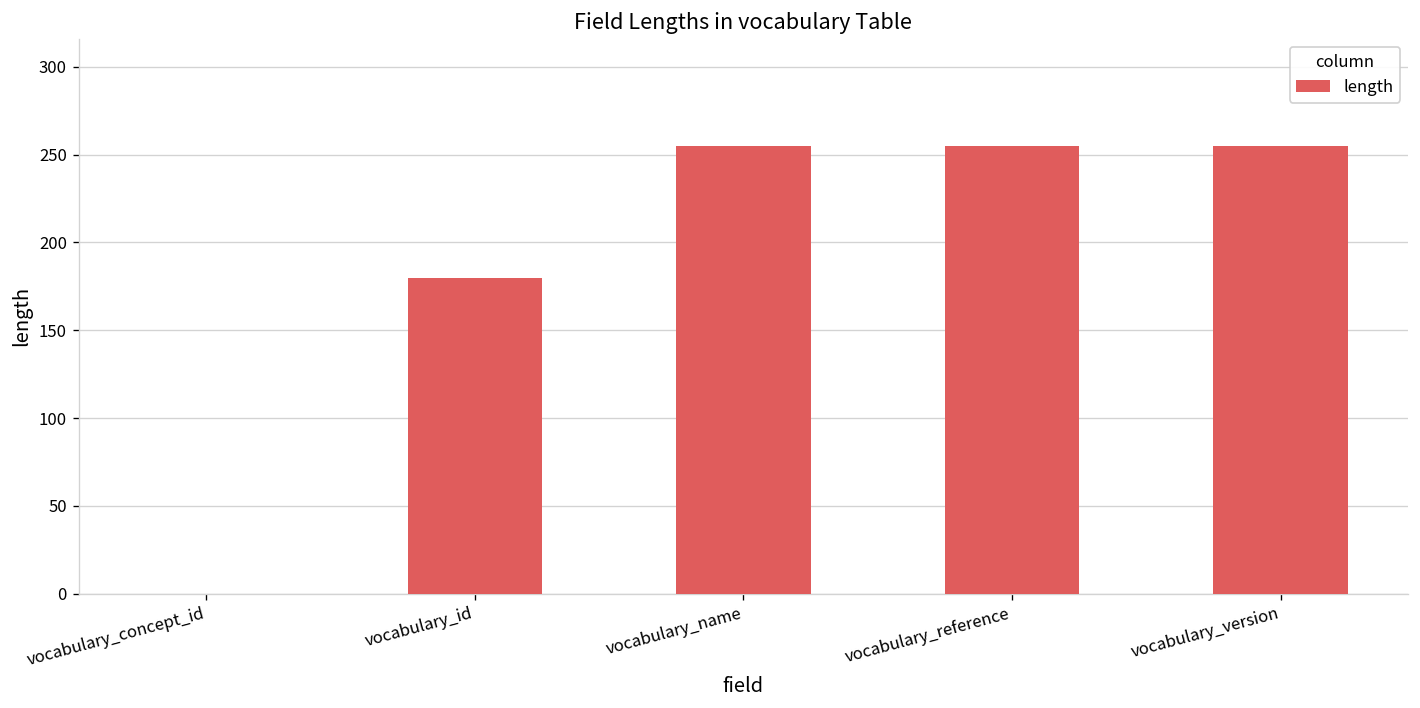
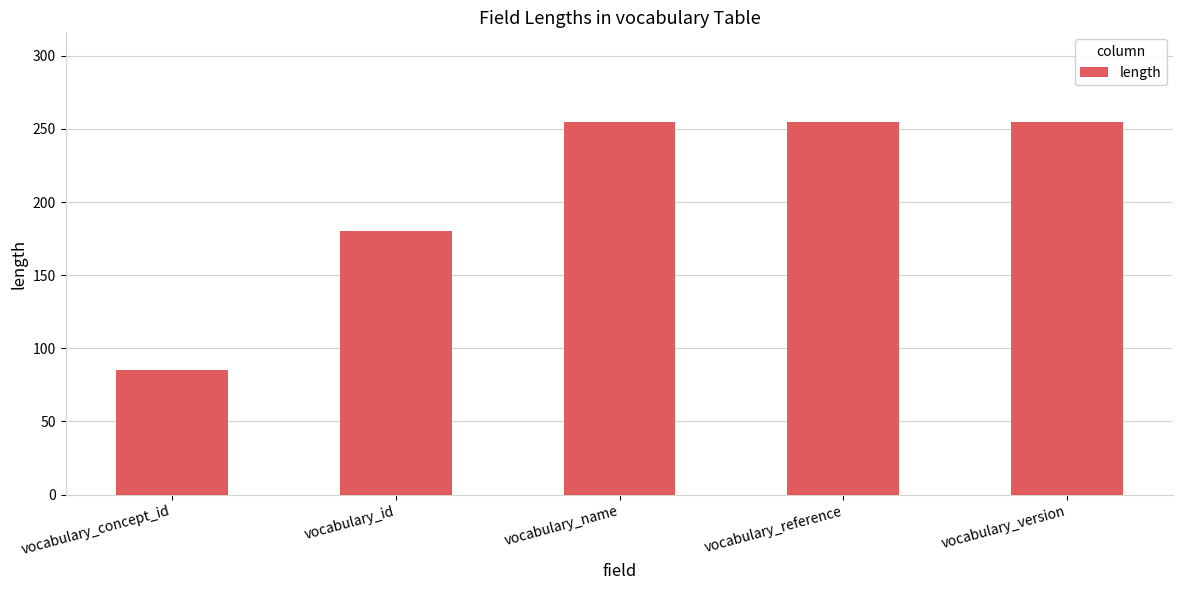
  {
-   "vocabulary_concept_id": 0,
+   "vocabulary_concept_id": 85,
    "vocabulary_id": 180,
    "vocabulary_name": 255,
    "vocabulary_reference": 255,
    "vocabulary_version": 255
  }
